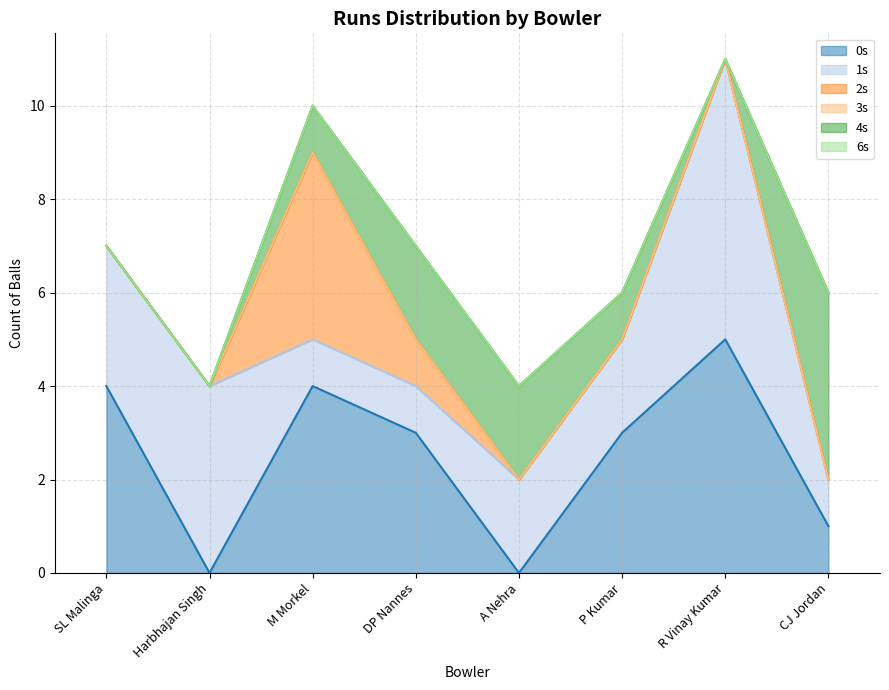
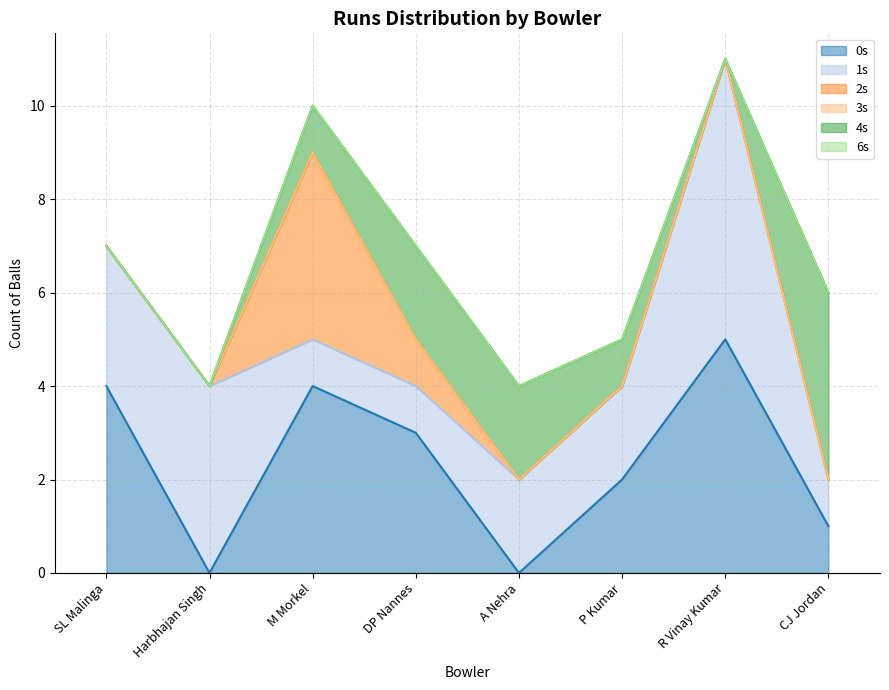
  {
    "0s": {
      "SL Malinga": 4,
      "Harbhajan Singh": 0,
      "M Morkel": 4,
      "DP Nannes": 3,
      "A Nehra": 0,
-     "P Kumar": 3,
+     "P Kumar": 2,
      "R Vinay Kumar": 5,
      "CJ Jordan": 1
    },
    "1s": {
      "M Morkel": 1,
      "DP Nannes": 1
    }
  }
